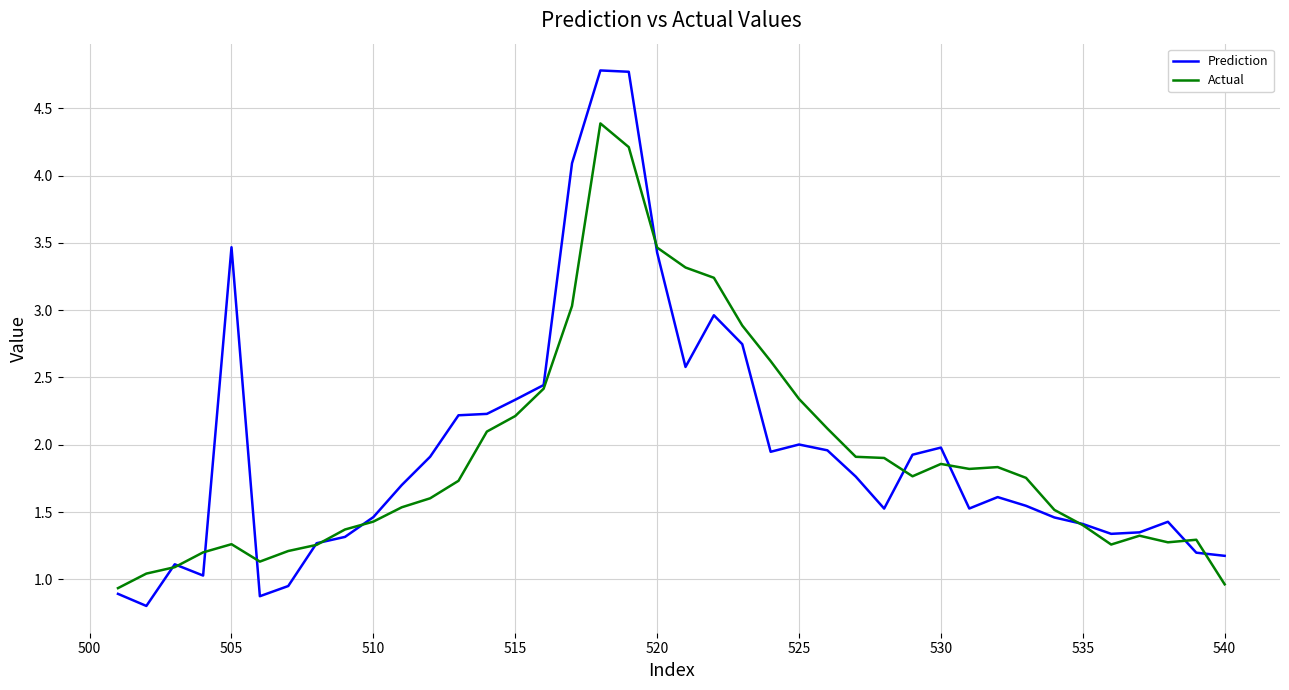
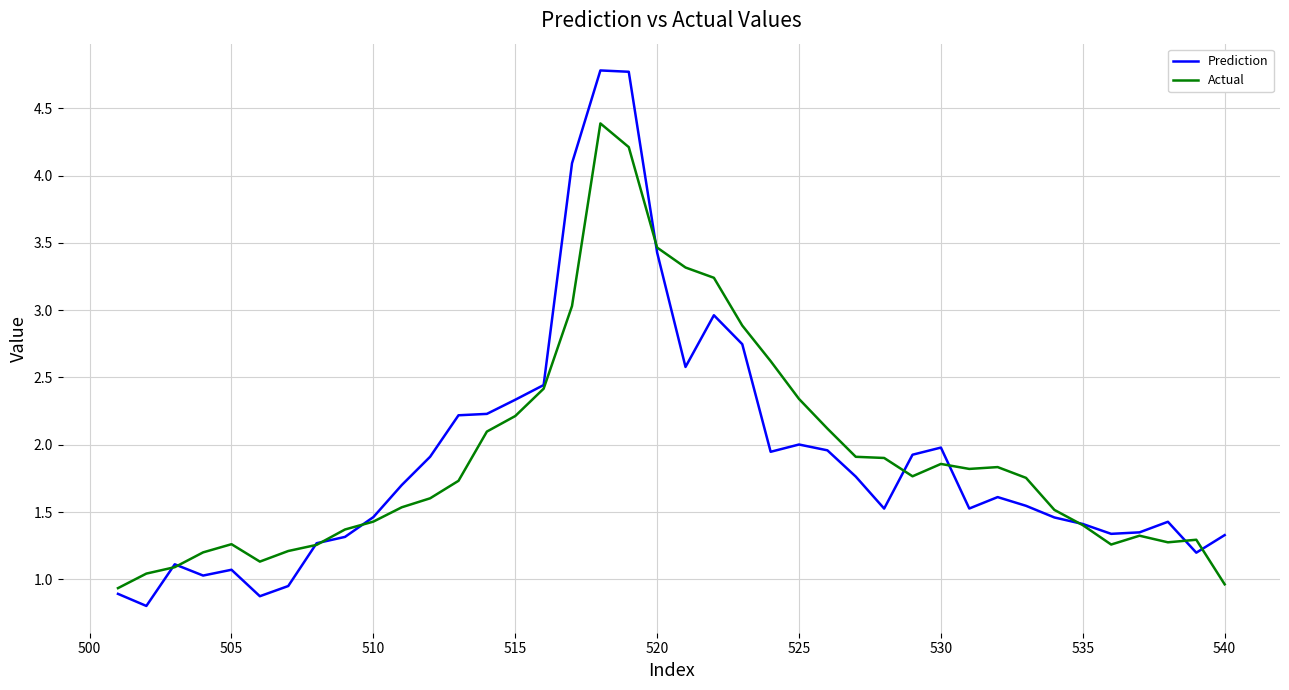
  {
    "Prediction": {
-     "505": 3.47,
+     "505": 1.07,
      "510": 1.46,
      "515": 2.33,
      "520": 3.43,
      "525": 2.00,
      "530": 1.98,
-     "540": 1.18
+     "540": 1.33
    },
    "Actual": {
      "505": 1.26,
      "510": 1.43,
      "515": 2.21,
      "520": 3.46,
      "525": 2.34,
      "530": 1.86,
      "540": 0.96
    }
  }
